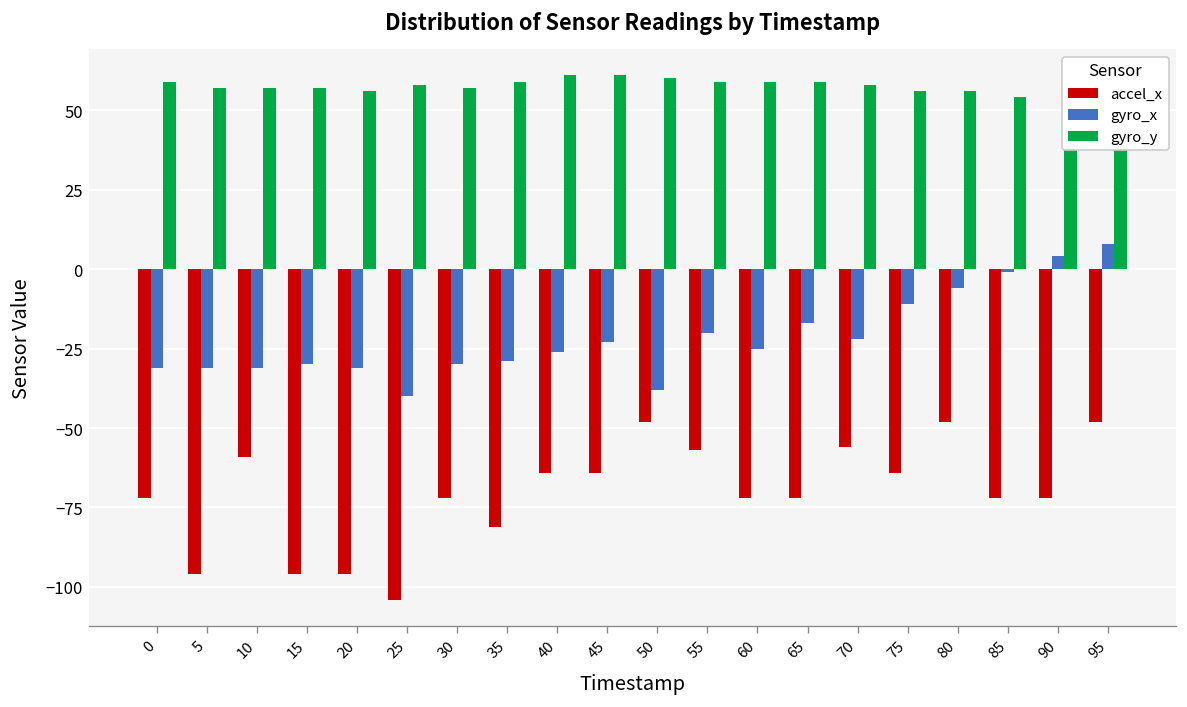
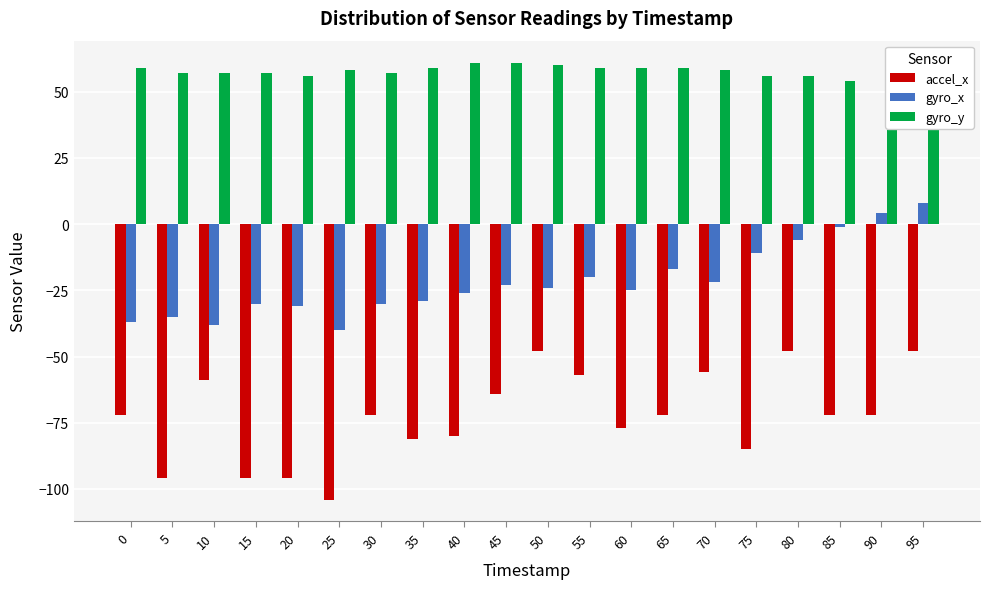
  {
    "accel_x": {
      "0": -72,
      "5": -96,
      "10": -59,
      "15": -96,
      "20": -96,
      "25": -104,
      "30": -72,
      "35": -81,
-     "40": -64,
+     "40": -80,
      "45": -64,
      "50": -48,
      "55": -57,
-     "60": -72,
+     "60": -77,
      "65": -72,
      "70": -56,
-     "75": -64,
+     "75": -85,
      "80": -48,
      "85": -72,
      "90": -72,
      "95": -48
    },
    "gyro_x": {
-     "0": -31,
-     "5": -31,
-     "10": -31,
+     "0": -37,
+     "5": -35,
+     "10": -38,
      "15": -30,
      "20": -31,
      "25": -40,
      "30": -30,
      "35": -29,
      "40": -26,
      "45": -23,
-     "50": -38,
+     "50": -24,
      "55": -20,
      "60": -25,
      "65": -17,
      "70": -22,
      "75": -11,
      "80": -6,
      "85": -1,
      "90": 4,
      "95": 8
    },
    "gyro_y": {
      "0": 59,
      "5": 57,
      "10": 57,
      "15": 57,
      "20": 56,
      "25": 58,
      "30": 57,
      "35": 59,
      "40": 61,
      "45": 61,
      "50": 60,
      "55": 59,
      "60": 59,
      "65": 59,
      "70": 58,
      "75": 56,
      "80": 56,
      "85": 54
    }
  }
